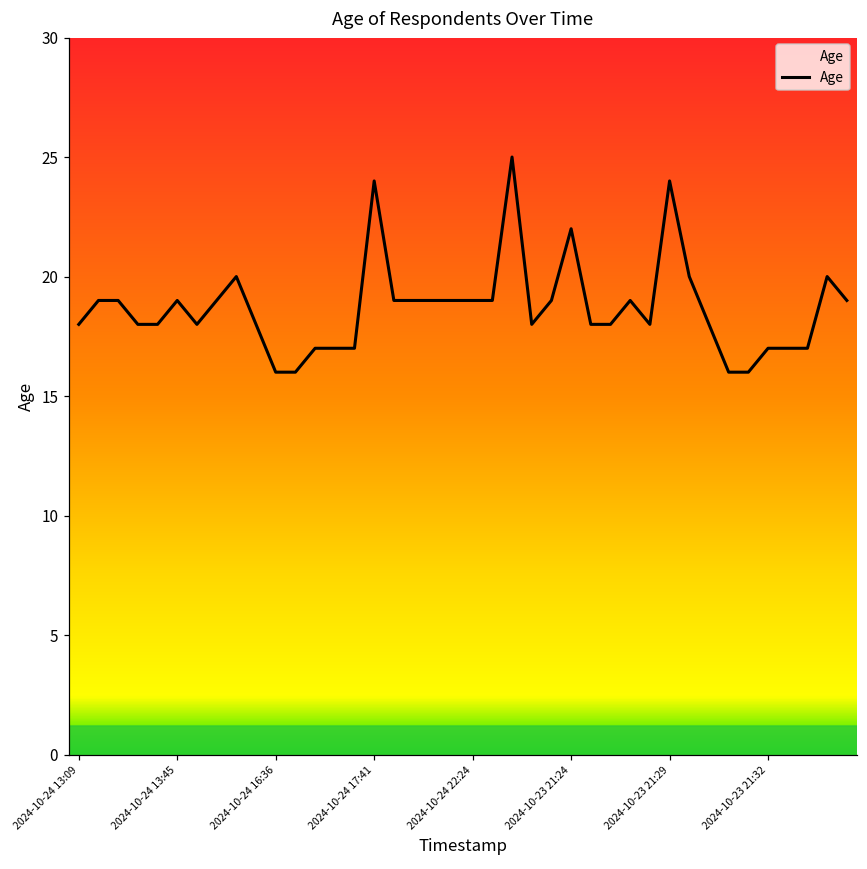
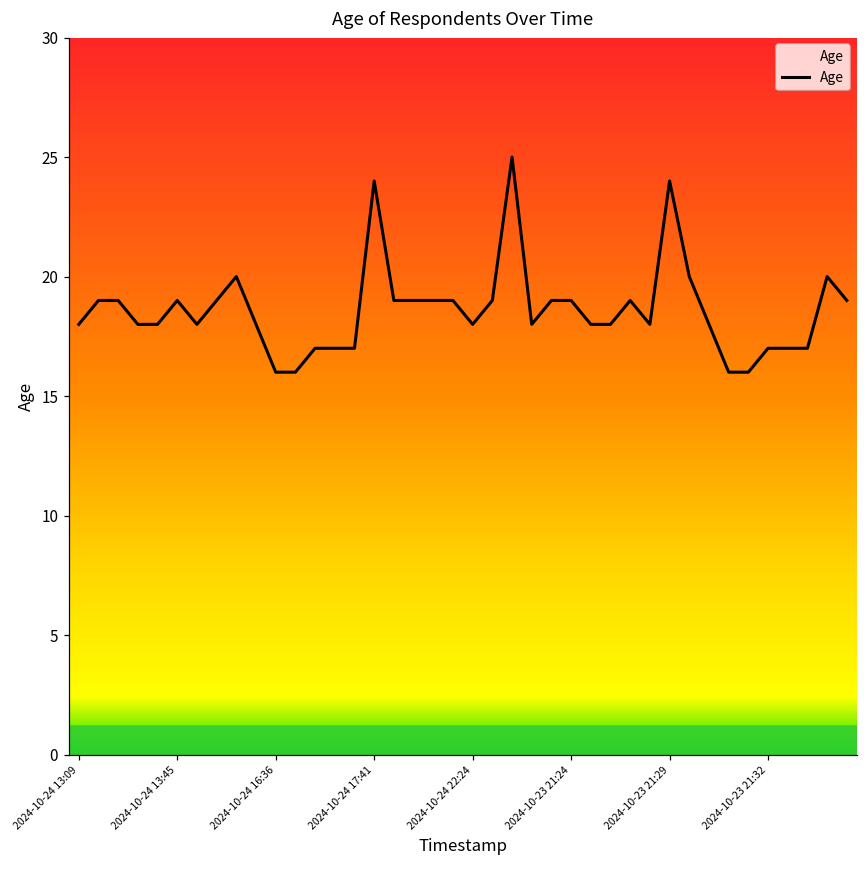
  {
    "2024-10-24 13:45": 19,
    "2024-10-24 16:36": 16,
    "2024-10-24 17:41": 24,
-   "2024-10-24 22:24": 19,
-   "2024-10-23 21:24": 22,
+   "2024-10-24 22:24": 18,
+   "2024-10-23 21:24": 19,
    "2024-10-23 21:29": 24
  }
